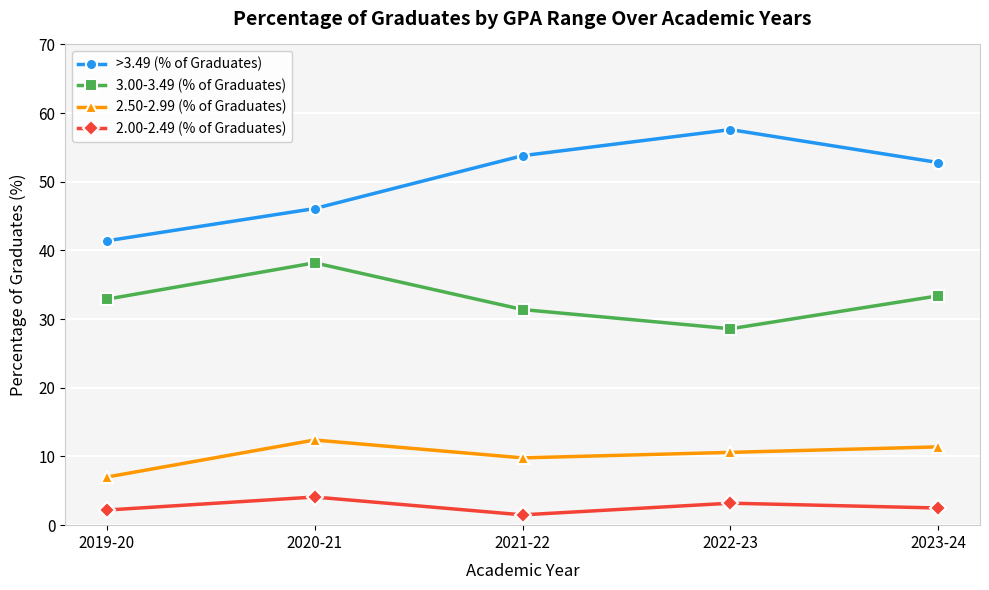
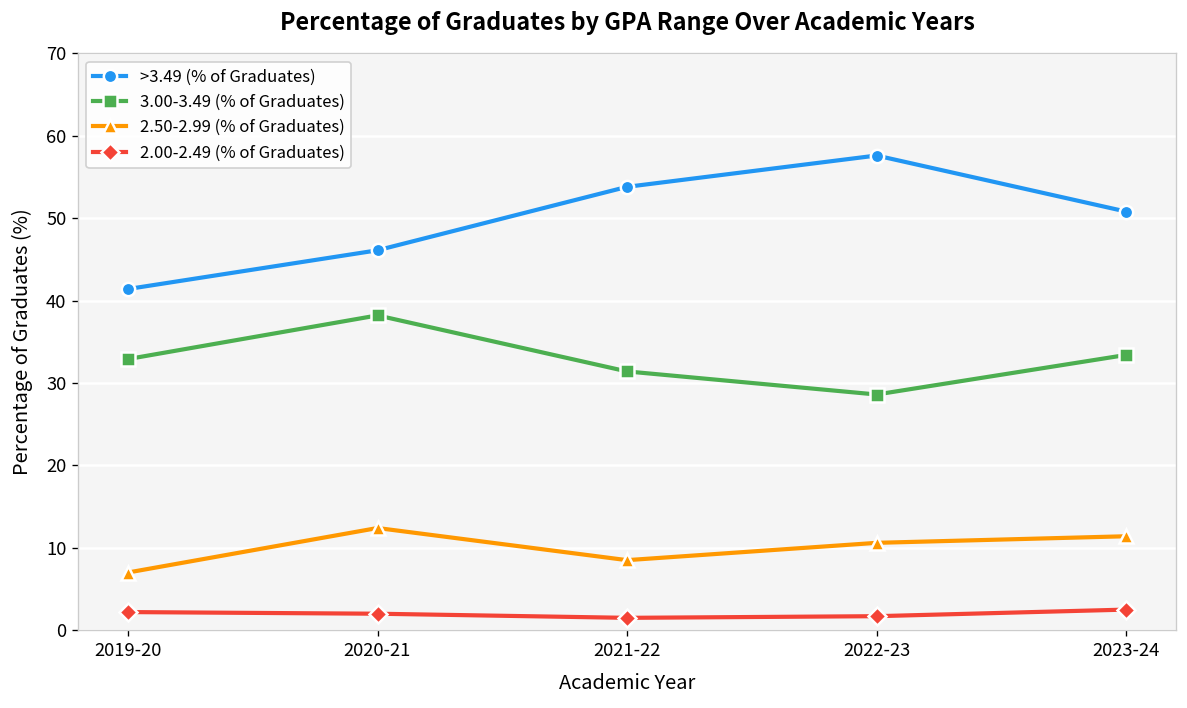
  {
    ">3.49 (% of Graduates)": {
      "2019-20": 41,
      "2020-21": 46,
      "2021-22": 54,
      "2022-23": 58,
-     "2023-24": 53
+     "2023-24": 51
    },
    "3.00-3.49 (% of Graduates)": {
      "2019-20": 33,
      "2020-21": 38,
      "2021-22": 31,
      "2022-23": 29,
      "2023-24": 33
    },
    "2.50-2.99 (% of Graduates)": {
      "2019-20": 7,
      "2020-21": 12,
-     "2021-22": 10,
+     "2021-22": 9,
      "2022-23": 11,
      "2023-24": 11
    },
    "2.00-2.49 (% of Graduates)": {
      "2019-20": 2,
-     "2020-21": 4,
+     "2020-21": 2,
      "2021-22": 2,
-     "2022-23": 3,
+     "2022-23": 2,
      "2023-24": 3
    }
  }
